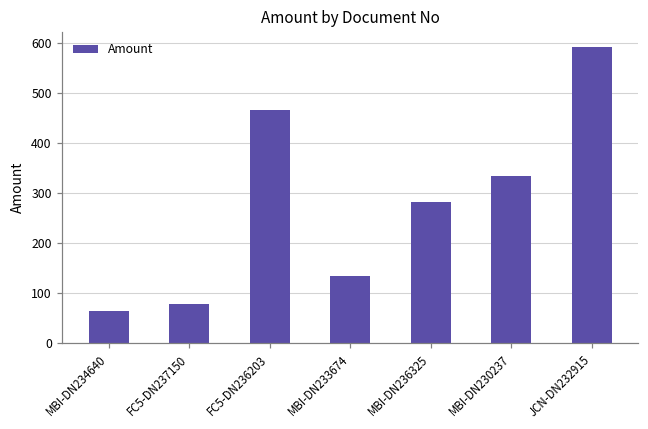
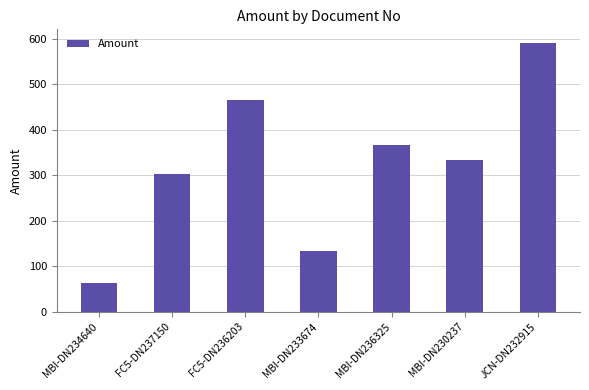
  {
    "MBI-DN234640": 60,
-   "FC5-DN237150": 80,
+   "FC5-DN237150": 300,
    "FC5-DN236203": 460,
    "MBI-DN233674": 130,
-   "MBI-DN236325": 280,
+   "MBI-DN236325": 370,
    "MBI-DN230237": 330,
    "JCN-DN232915": 590
  }
